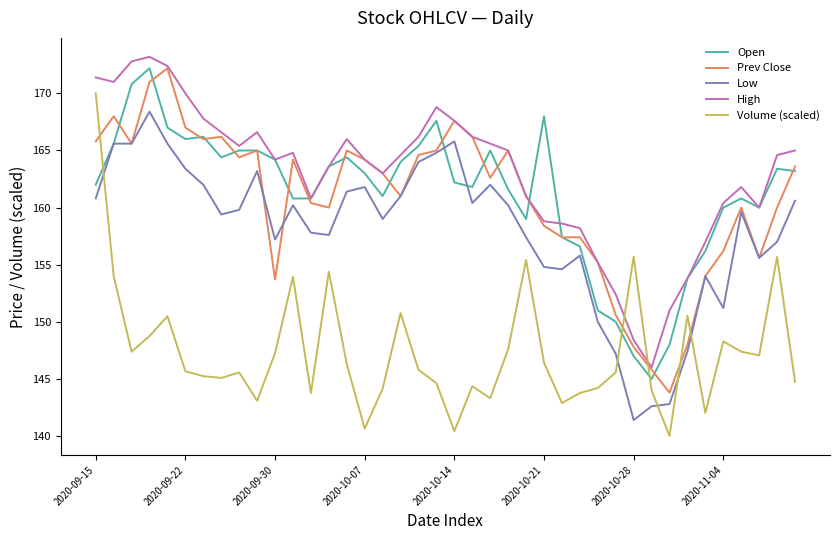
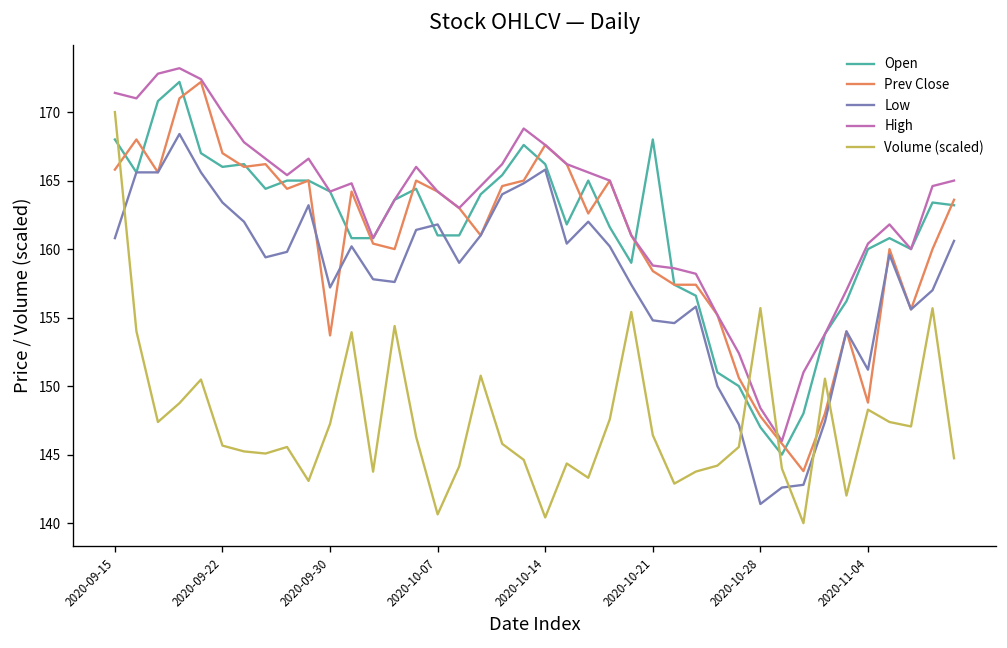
  {
    "Open": {
-     "2020-09-15": 162,
+     "2020-09-15": 168,
      "2020-09-22": 166.0,
-     "2020-10-07": 163,
-     "2020-10-14": 162.2,
+     "2020-10-07": 161,
+     "2020-10-14": 166.2,
      "2020-10-21": 168.0,
      "2020-10-28": 147.0,
      "2020-11-04": 160.0
    },
    "Prev Close": {
      "2020-09-15": 165.8,
      "2020-09-22": 167.0,
      "2020-09-30": 153.7,
      "2020-10-21": 158.4,
      "2020-10-28": 147.8,
-     "2020-11-04": 156.2
+     "2020-11-04": 148.8
    },
    "Low": {
      "2020-09-15": 160.8,
      "2020-09-22": 163.4,
      "2020-09-30": 157.2,
      "2020-10-07": 161.8,
      "2020-10-14": 165.8,
      "2020-10-21": 154.8,
      "2020-10-28": 141.4,
      "2020-11-04": 151.2
    },
    "High": {
      "2020-09-15": 171.4,
      "2020-09-22": 170.0,
      "2020-10-21": 158.8,
      "2020-10-28": 148.4,
      "2020-11-04": 160.4
    },
    "Volume (scaled)": {
      "2020-09-15": 170.0,
      "2020-09-22": 145.7,
      "2020-09-30": 147.2,
      "2020-10-07": 140.6,
      "2020-10-14": 140.4,
      "2020-10-21": 146.4,
      "2020-10-28": 155.7,
      "2020-11-04": 148.3
    }
  }
